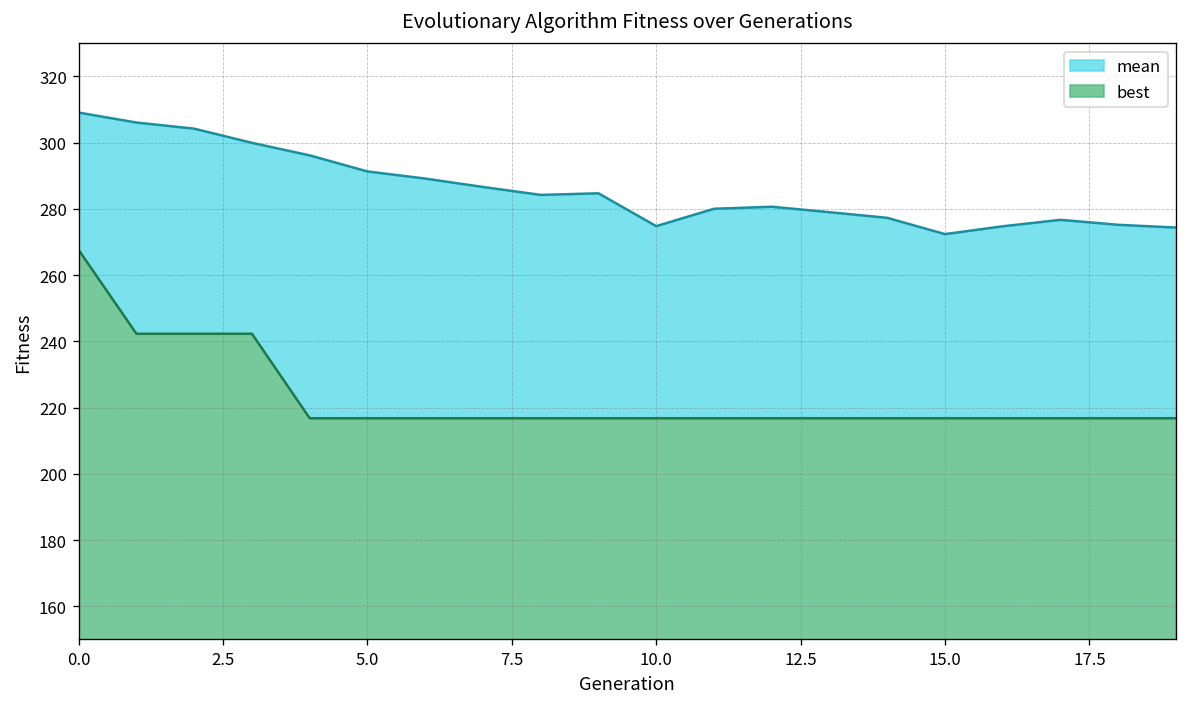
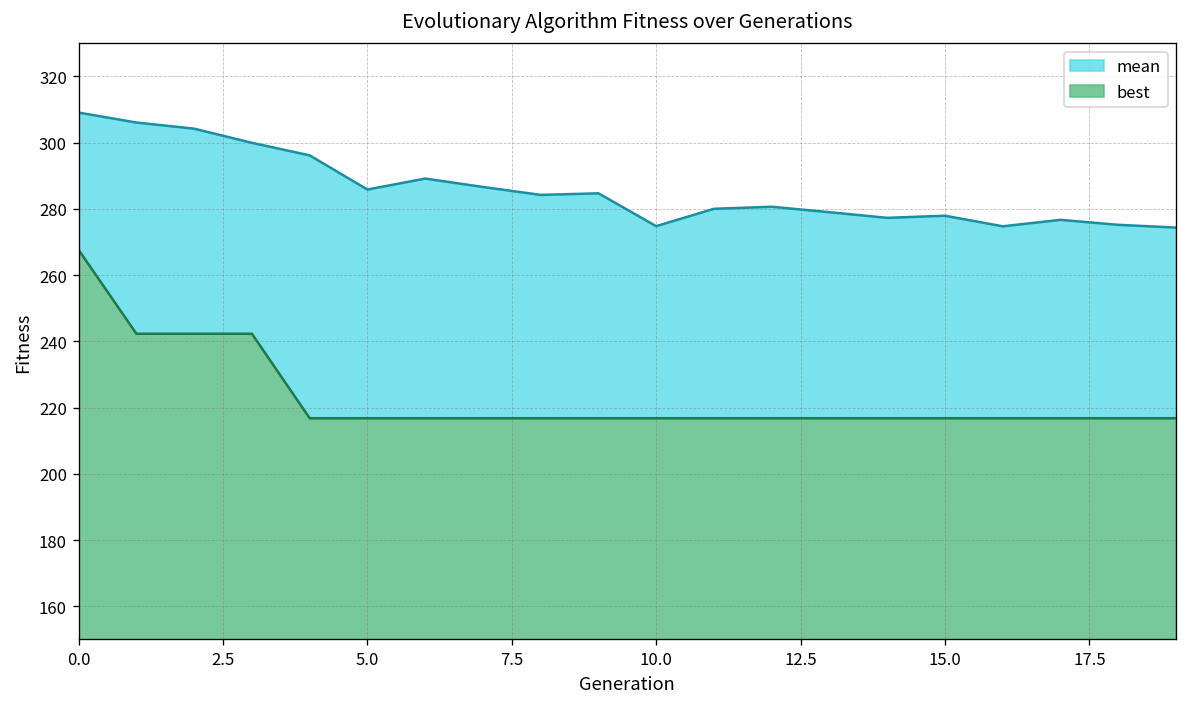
  {
    "mean": {
      "0.0": 309,
-     "5.0": 291,
+     "5.0": 286,
      "10.0": 275,
-     "15.0": 272
+     "15.0": 278
    },
    "best": {
      "0.0": 268,
      "5.0": 217,
      "10.0": 217,
      "15.0": 217
    }
  }
